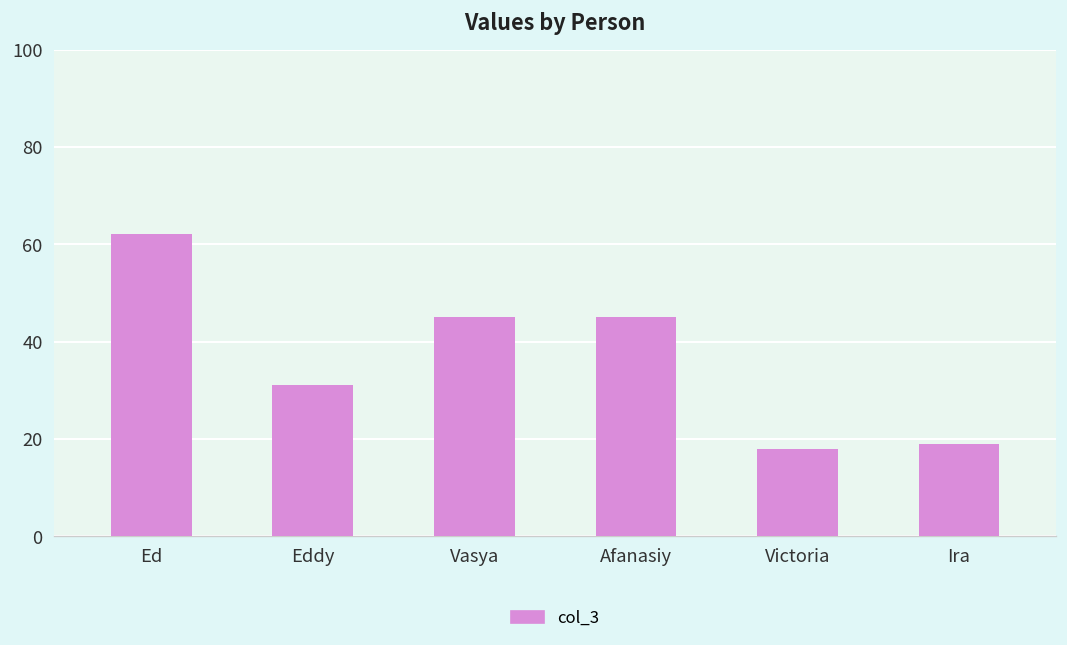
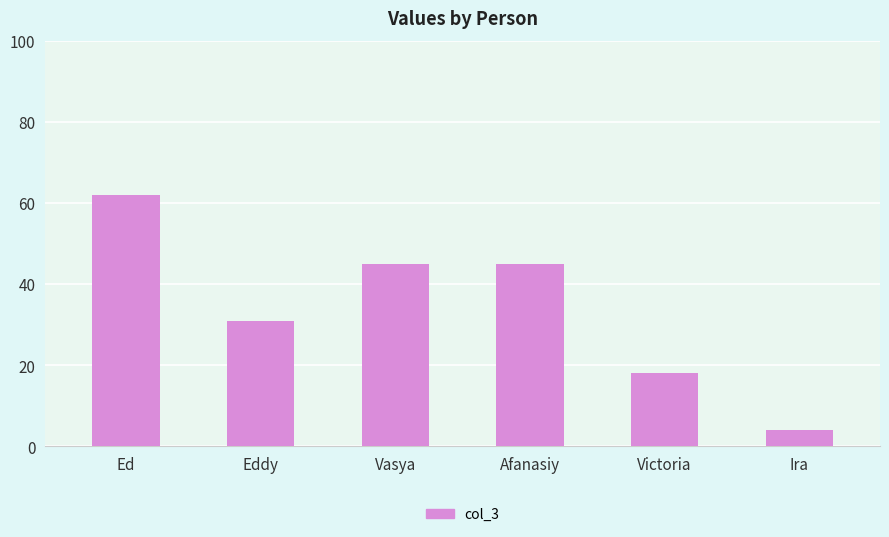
  {
    "Ed": 62,
    "Eddy": 31,
    "Vasya": 45,
    "Afanasiy": 45,
    "Victoria": 18,
-   "Ira": 19
+   "Ira": 4
  }
